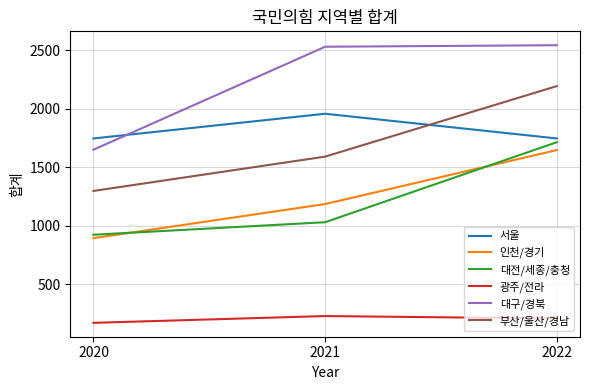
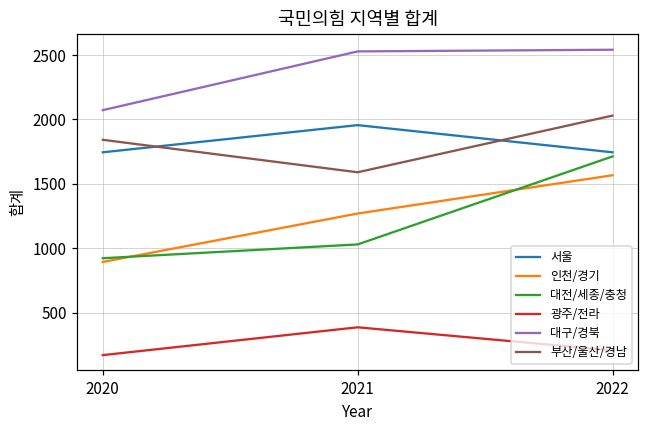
  {
    "서울": {
      "2020": 1750,
      "2021": 1960,
      "2022": 1750
    },
    "인천/경기": {
      "2020": 890,
-     "2021": 1190,
-     "2022": 1650
+     "2021": 1270,
+     "2022": 1570
    },
    "대전/세종/충청": {
      "2020": 920,
      "2021": 1030,
      "2022": 1710
    },
    "광주/전라": {
      "2020": 170,
-     "2021": 230
+     "2021": 390
    },
    "대구/경북": {
-     "2020": 1650,
+     "2020": 2070,
      "2021": 2530,
      "2022": 2540
    },
    "부산/울산/경남": {
-     "2020": 1300,
+     "2020": 1840,
      "2021": 1590,
-     "2022": 2190
+     "2022": 2030
    }
  }
